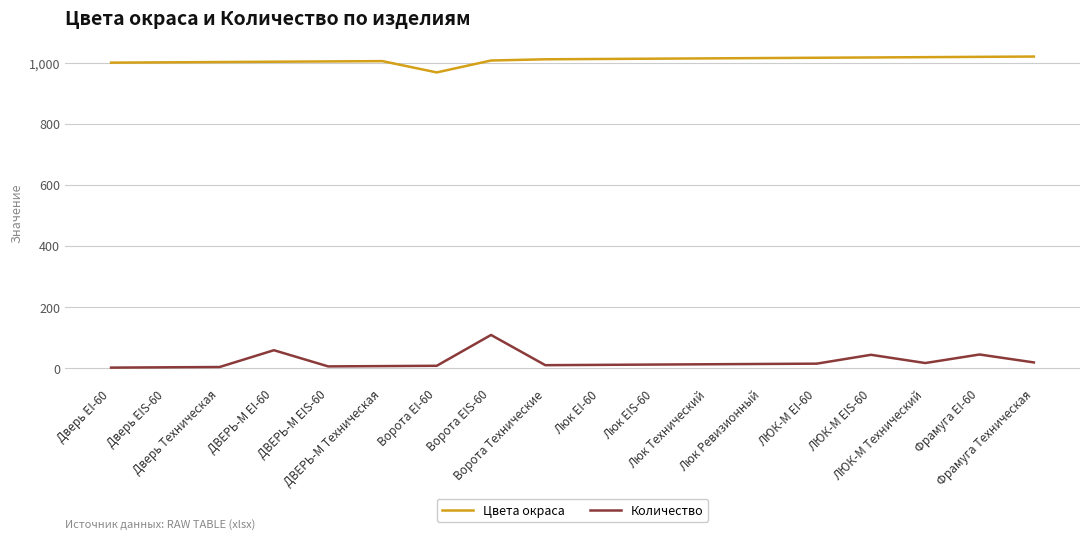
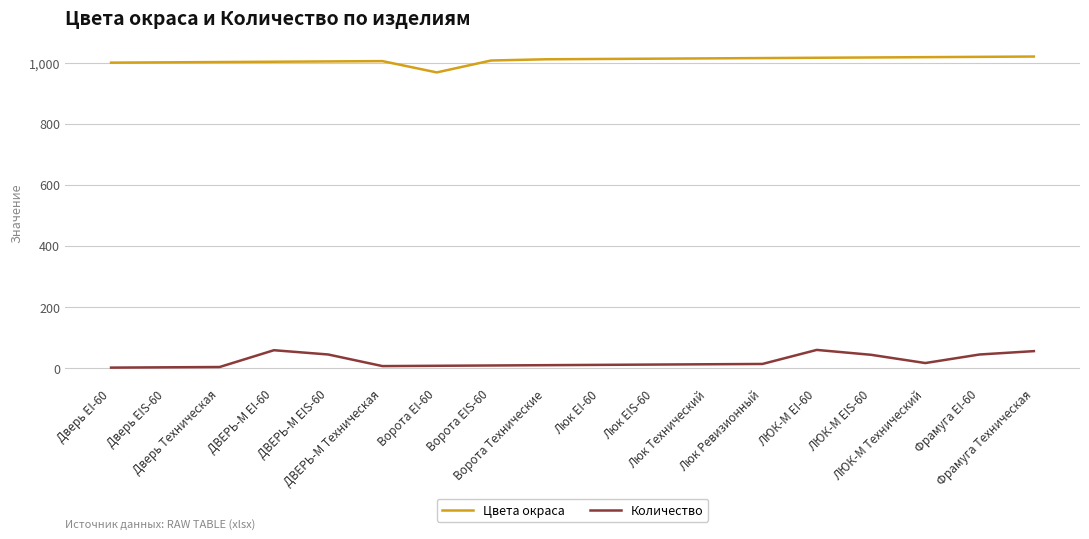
  {
    "Цвета окраса": {
      "Дверь EI-60": "1,000",
      "Дверь EIS-60": "1,000",
      "Дверь Техническая": "1,000",
      "ДВЕРЬ-М EI-60": "1,000",
      "ДВЕРЬ-М EIS-60": "1,000",
      "ДВЕРЬ-М Техническая": "1,010",
      "Ворота EI-60": "970",
      "Ворота EIS-60": "1,010",
      "Ворота Технические": "1,010",
      "Люк EI-60": "1,010",
      "Люк EIS-60": "1,010",
      "Люк Технический": "1,010",
      "Люк Ревизионный": "1,020",
      "ЛЮК-М EI-60": "1,020",
      "ЛЮК-М EIS-60": "1,020",
      "ЛЮК-М Технический": "1,020",
      "Фрамуга EI-60": "1,020",
      "Фрамуга Техническая": "1,020"
    },
    "Количество": {
      "Дверь EI-60": "0",
      "Дверь EIS-60": "0",
      "Дверь Техническая": "0",
      "ДВЕРЬ-М EI-60": "60",
-     "ДВЕРЬ-М EIS-60": "10",
+     "ДВЕРЬ-М EIS-60": "40",
      "ДВЕРЬ-М Техническая": "10",
      "Ворота EI-60": "10",
-     "Ворота EIS-60": "110",
+     "Ворота EIS-60": "10",
      "Ворота Технические": "10",
      "Люк EI-60": "10",
      "Люк EIS-60": "10",
      "Люк Технический": "10",
      "Люк Ревизионный": "10",
-     "ЛЮК-М EI-60": "10",
+     "ЛЮК-М EI-60": "60",
      "ЛЮК-М EIS-60": "40",
      "ЛЮК-М Технический": "20",
      "Фрамуга EI-60": "40",
-     "Фрамуга Техническая": "20"
+     "Фрамуга Техническая": "60"
    }
  }
